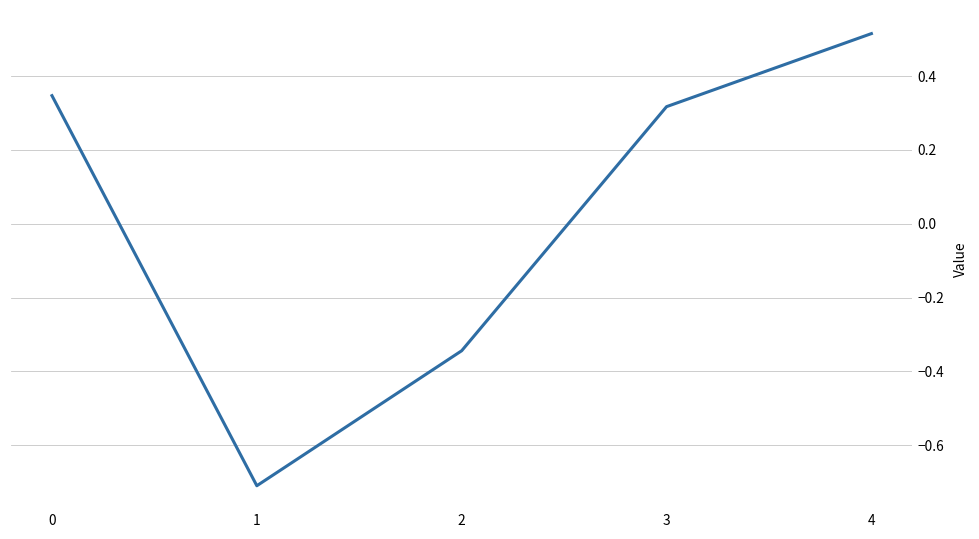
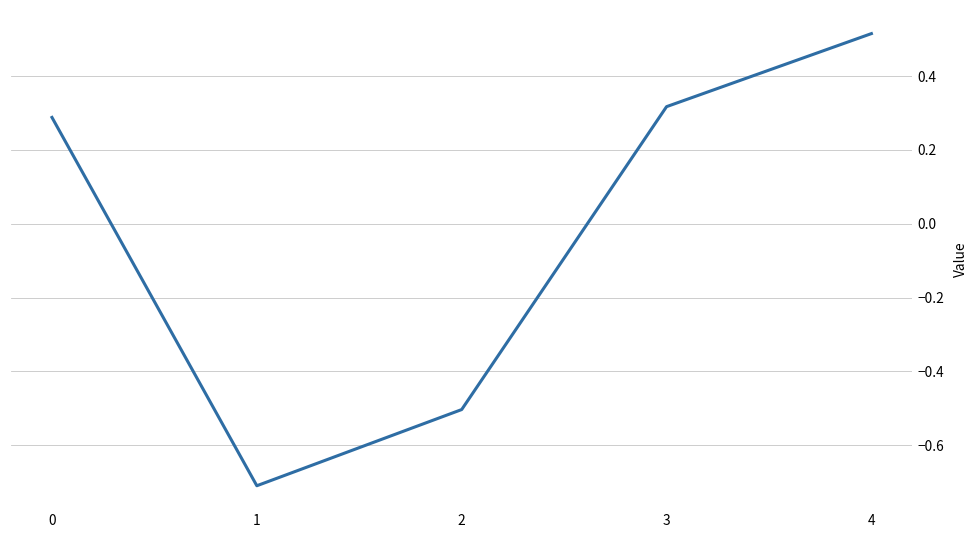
  {
-   "0": 0.35,
+   "0": 0.29,
    "1": -0.71,
-   "2": -0.34,
+   "2": -0.50,
    "3": 0.32,
    "4": 0.52
  }
